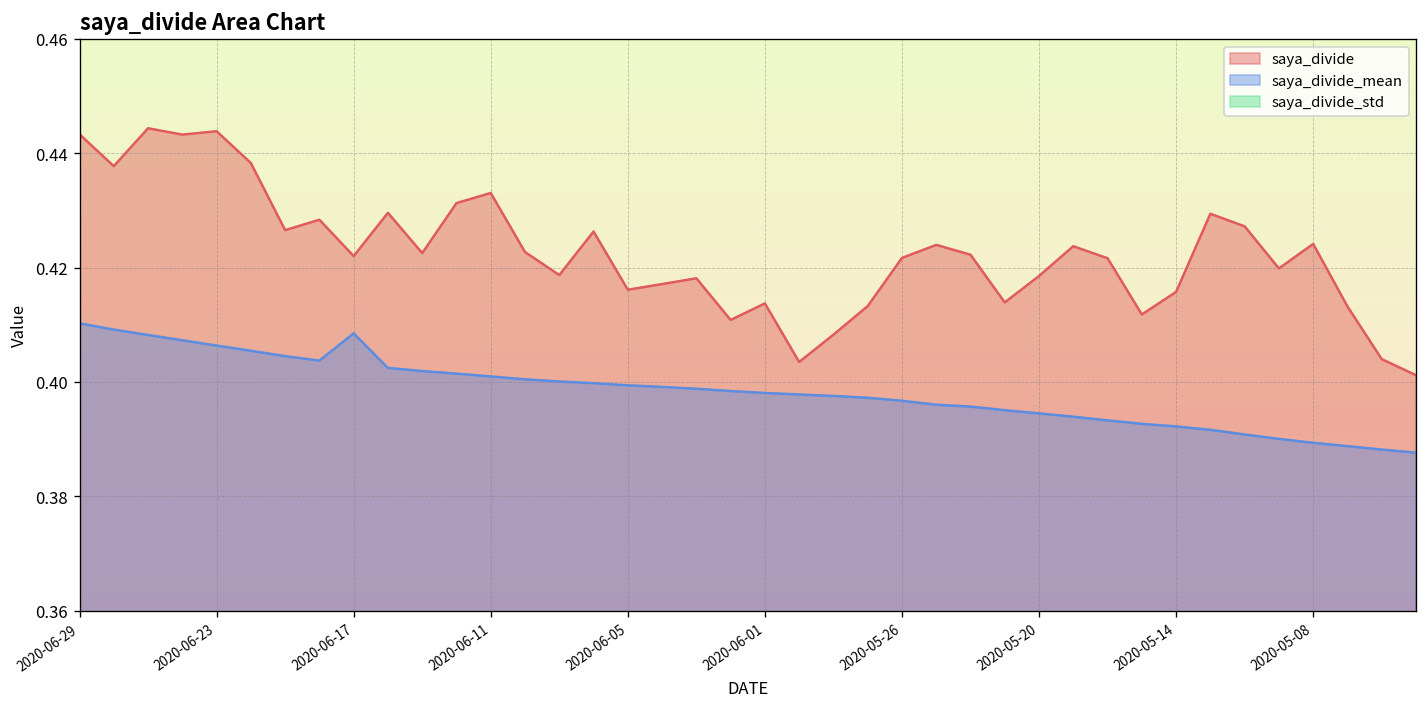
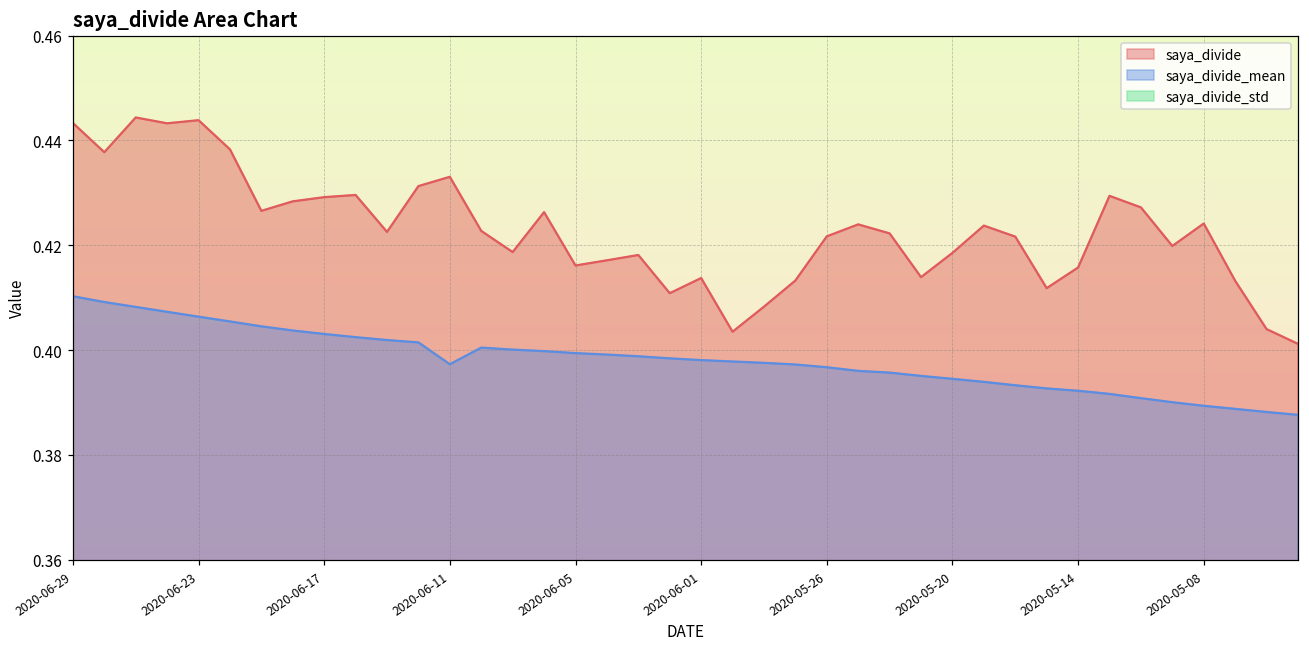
  {
    "saya_divide": {
      "2020-06-29": 0.443,
      "2020-06-23": 0.444,
-     "2020-06-17": 0.422,
+     "2020-06-17": 0.429,
      "2020-06-11": 0.433,
      "2020-06-05": 0.416,
      "2020-06-01": 0.414,
      "2020-05-26": 0.422,
      "2020-05-20": 0.419,
      "2020-05-14": 0.416,
      "2020-05-08": 0.424
    },
    "saya_divide_mean": {
      "2020-06-29": 0.410,
      "2020-06-23": 0.406,
-     "2020-06-17": 0.408,
-     "2020-06-11": 0.401,
+     "2020-06-17": 0.403,
+     "2020-06-11": 0.397,
      "2020-06-05": 0.399,
      "2020-06-01": 0.398,
      "2020-05-26": 0.397,
      "2020-05-20": 0.394,
      "2020-05-14": 0.392,
      "2020-05-08": 0.389
    }
  }
